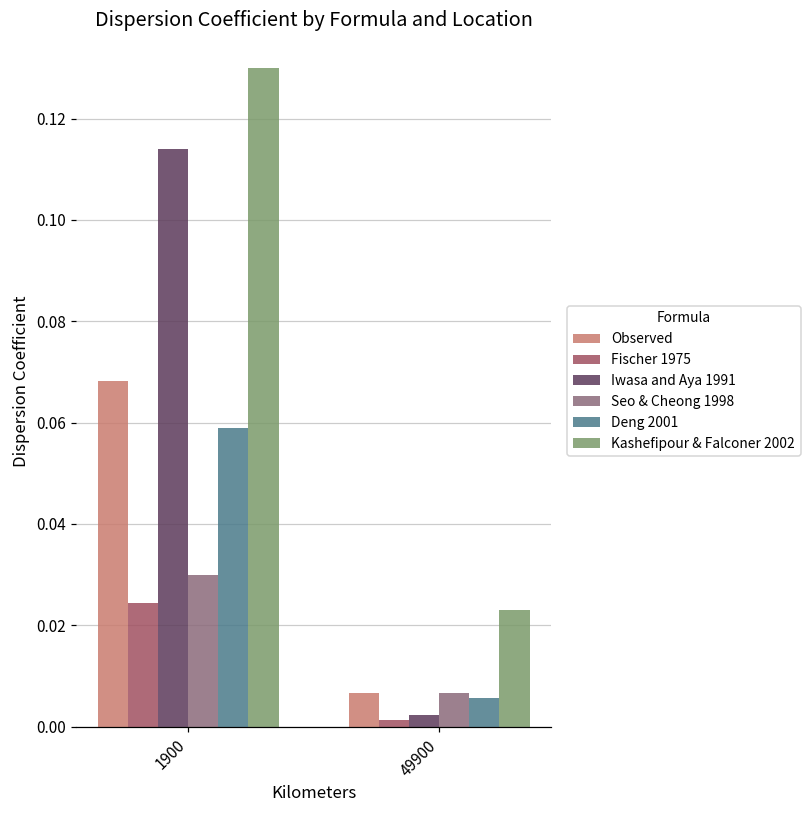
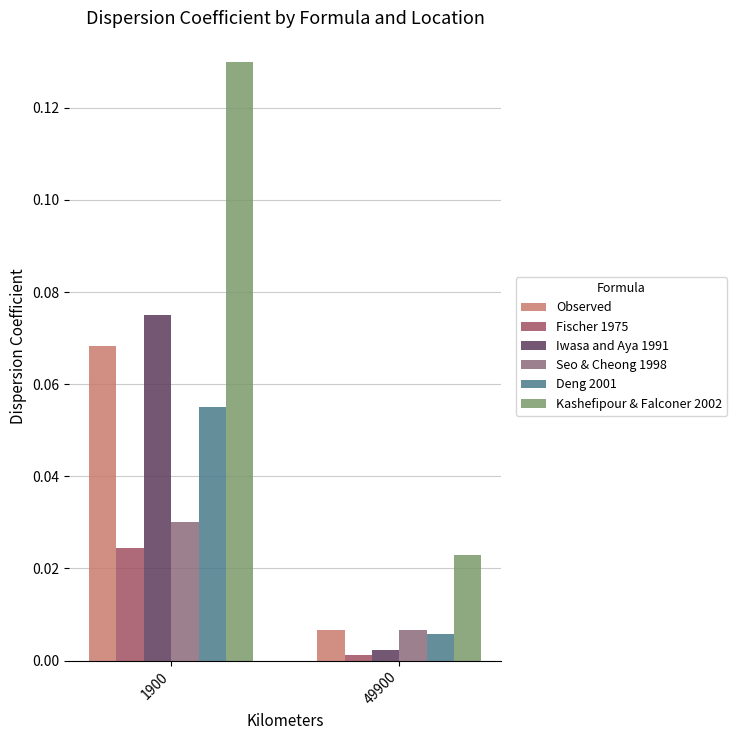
  {
    "Observed": {
      "1900": 0.068,
      "49900": 0.007
    },
    "Iwasa and Aya 1991": {
-     "1900": 0.114,
+     "1900": 0.075,
      "49900": 0.002
    },
    "Deng 2001": {
-     "1900": 0.059,
+     "1900": 0.055,
      "49900": 0.006
    }
  }
